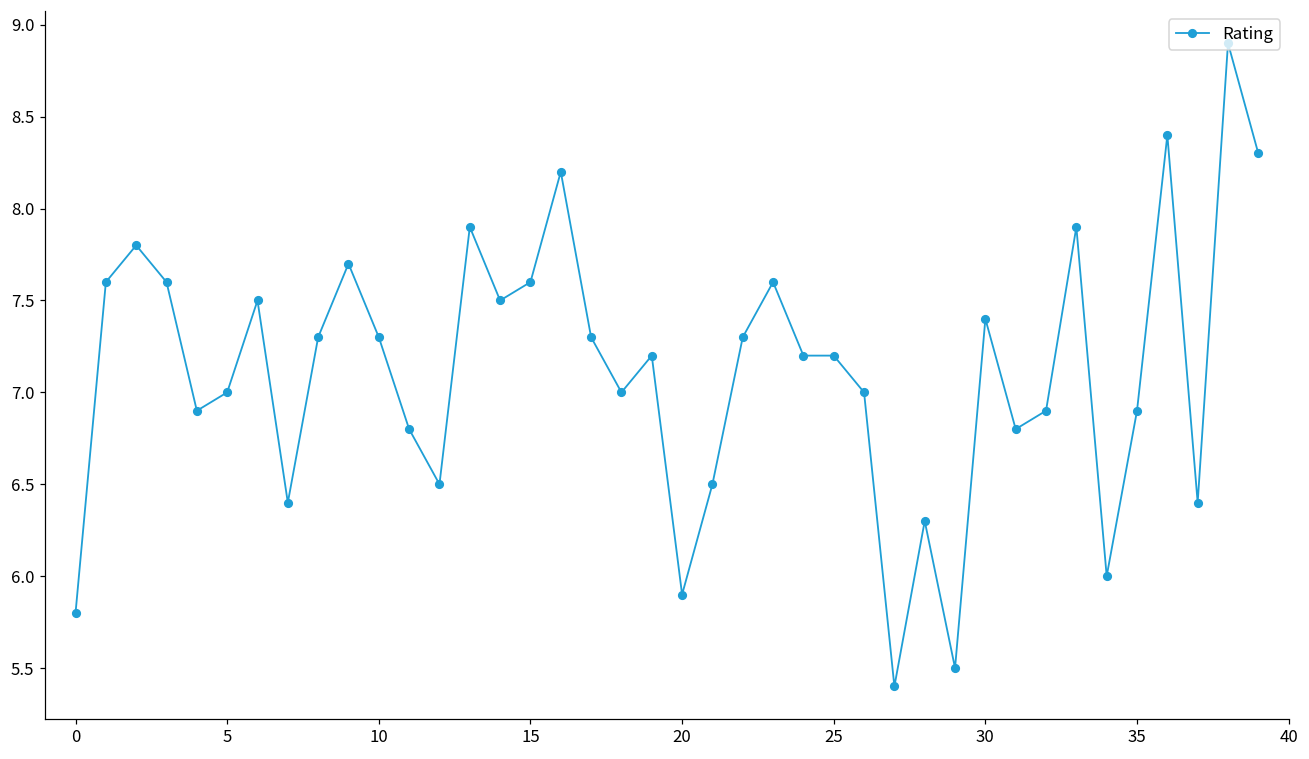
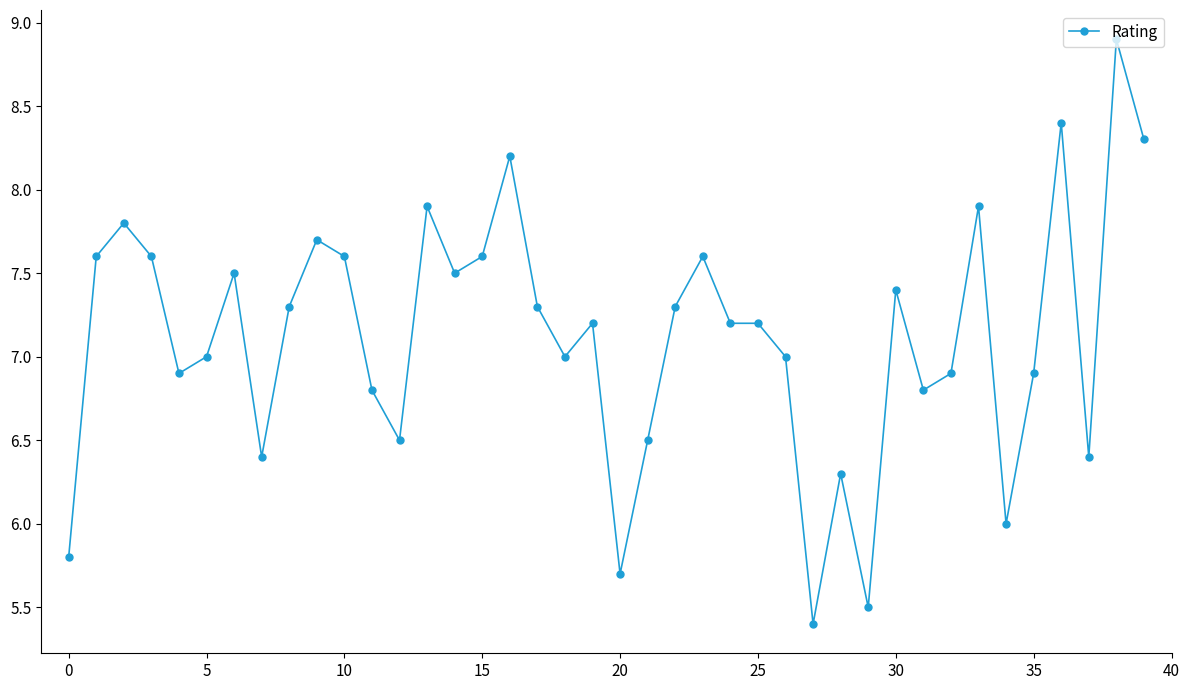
  {
    "0": 5.8,
    "5": 7.0,
-   "10": 7.3,
+   "10": 7.6,
    "15": 7.6,
-   "20": 5.9,
+   "20": 5.7,
    "25": 7.2,
    "30": 7.4,
    "35": 6.9
  }
